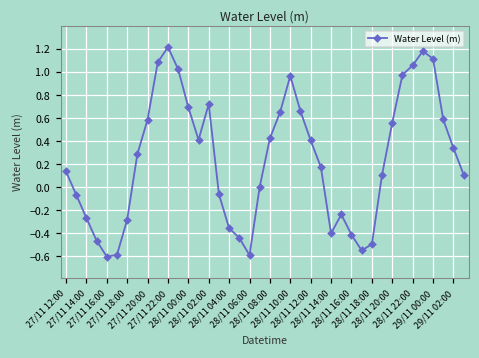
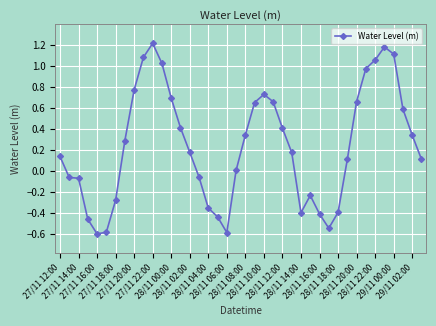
  {
    "27/11 12:00": 0.14,
-   "27/11 14:00": -0.27,
+   "27/11 14:00": -0.07,
    "27/11 16:00": -0.60,
    "27/11 18:00": -0.28,
-   "27/11 20:00": 0.58,
+   "27/11 20:00": 0.77,
    "27/11 22:00": 1.21,
    "28/11 00:00": 0.69,
-   "28/11 02:00": 0.72,
+   "28/11 02:00": 0.17,
    "28/11 04:00": -0.36,
    "28/11 06:00": -0.59,
-   "28/11 08:00": 0.42,
-   "28/11 10:00": 0.96,
+   "28/11 08:00": 0.34,
+   "28/11 10:00": 0.73,
    "28/11 12:00": 0.40,
    "28/11 14:00": -0.40,
    "28/11 16:00": -0.41,
-   "28/11 18:00": -0.50,
-   "28/11 20:00": 0.56,
+   "28/11 18:00": -0.40,
+   "28/11 20:00": 0.66,
    "28/11 22:00": 1.05,
    "29/11 00:00": 1.11,
    "29/11 02:00": 0.34
  }
